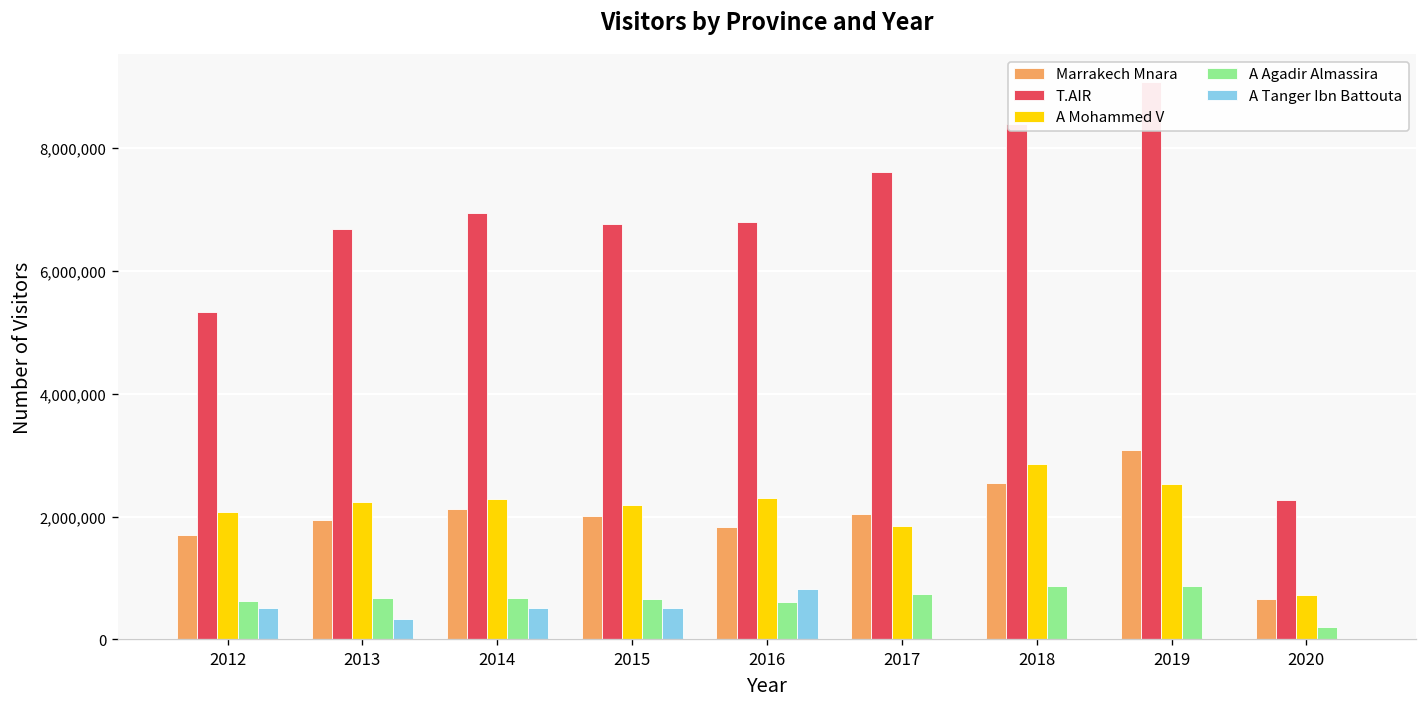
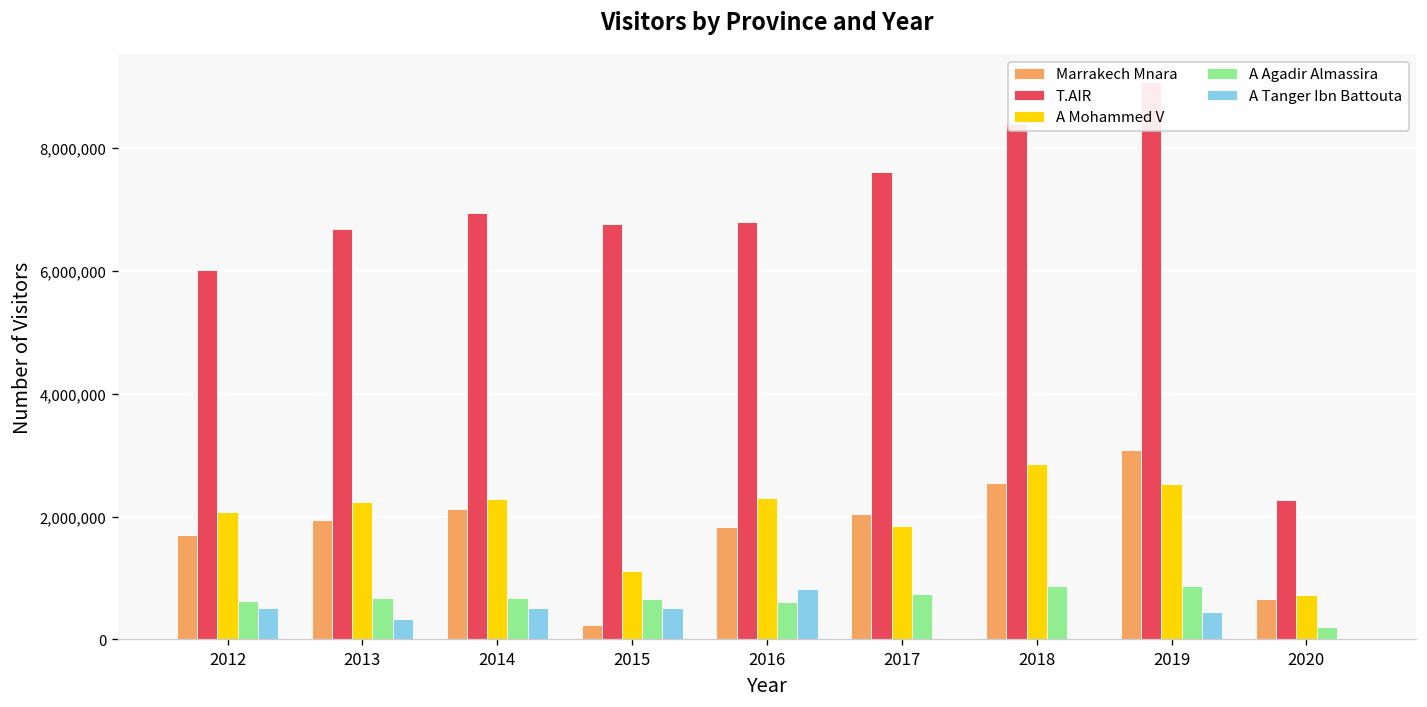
  {
    "Marrakech Mnara": {
      "2012": "1,700,000",
      "2013": "1,900,000",
      "2014": "2,100,000",
-     "2015": "2,000,000",
+     "2015": "200,000",
      "2016": "1,800,000",
      "2017": "2,000,000",
      "2018": "2,600,000",
      "2019": "3,100,000",
      "2020": "700,000"
    },
    "T.AIR": {
-     "2012": "5,300,000",
+     "2012": "6,000,000",
      "2013": "6,700,000",
      "2014": "6,900,000",
      "2015": "6,800,000",
      "2016": "6,800,000",
      "2017": "7,600,000",
      "2020": "2,300,000"
    },
    "A Mohammed V": {
      "2012": "2,100,000",
      "2013": "2,200,000",
      "2014": "2,300,000",
-     "2015": "2,200,000",
+     "2015": "1,100,000",
      "2016": "2,300,000",
      "2017": "1,800,000",
      "2018": "2,900,000",
      "2019": "2,500,000",
      "2020": "700,000"
    },
    "A Agadir Almassira": {
      "2012": "600,000",
      "2013": "700,000",
      "2014": "700,000",
      "2015": "700,000",
      "2016": "600,000",
      "2017": "700,000",
      "2018": "900,000",
      "2019": "900,000",
      "2020": "200,000"
    },
    "A Tanger Ibn Battouta": {
      "2012": "500,000",
      "2013": "300,000",
      "2014": "500,000",
      "2015": "500,000",
      "2016": "800,000",
      "2017": "0",
      "2018": "0",
-     "2019": "0",
+     "2019": "400,000",
      "2020": "0"
    }
  }
